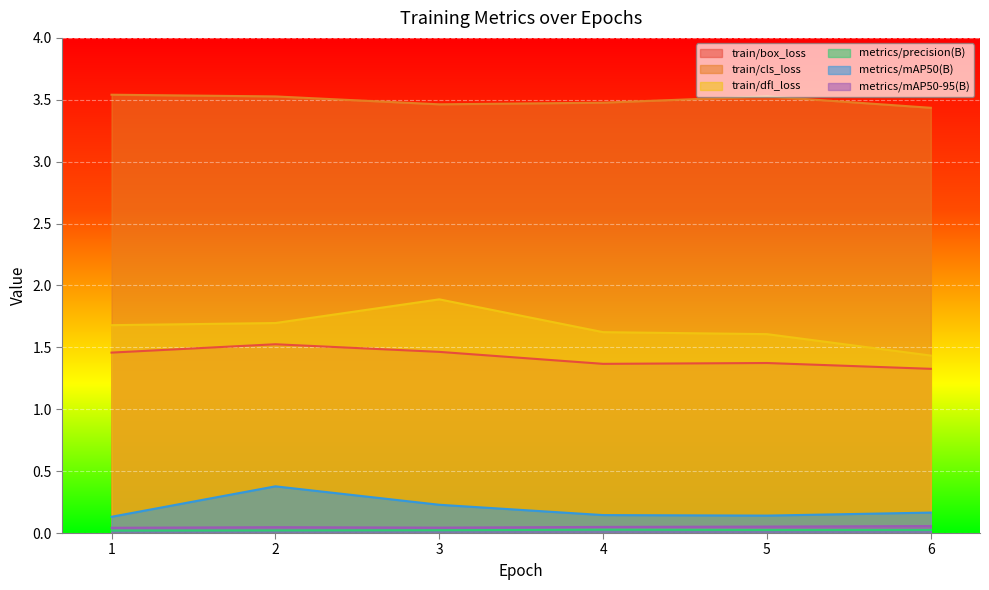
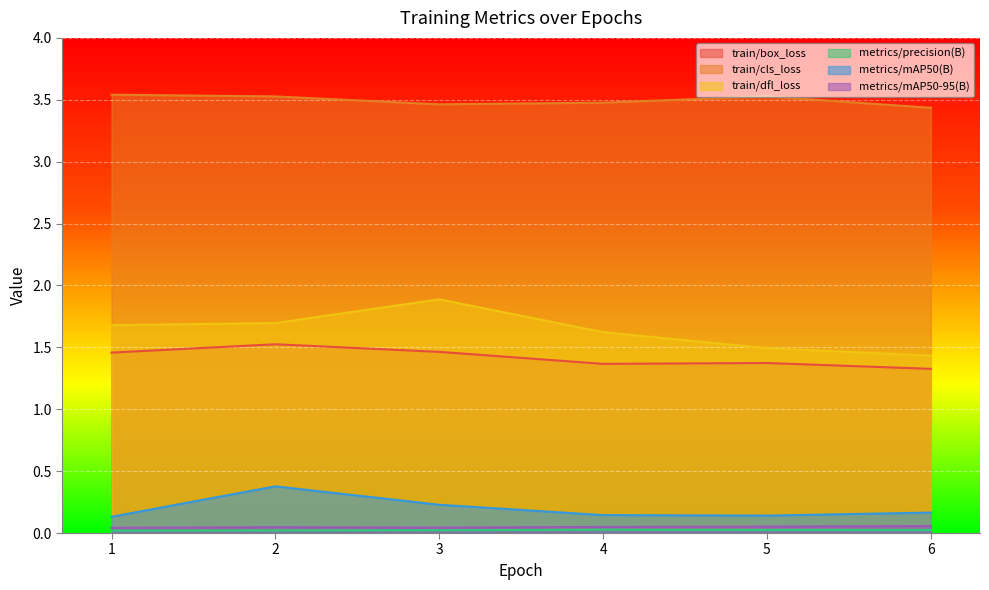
  {
    "train/dfl_loss": {
      "1": 1.68,
      "2": 1.70,
      "3": 1.89,
      "4": 1.62,
-     "5": 1.61,
+     "5": 1.49,
      "6": 1.43
    },
    "metrics/precision(B)": {
      "1": 0.02,
      "2": 0.02,
      "3": 0.02,
      "4": 0.03,
      "5": 0.02,
      "6": 0.02
    },
    "metrics/mAP50(B)": {
      "1": 0.13,
      "2": 0.38,
      "3": 0.23,
      "4": 0.14,
      "5": 0.14,
      "6": 0.17
    },
    "metrics/mAP50-95(B)": {
      "1": 0.04,
      "2": 0.05,
      "3": 0.04,
      "4": 0.05,
      "5": 0.05,
      "6": 0.06
    }
  }
